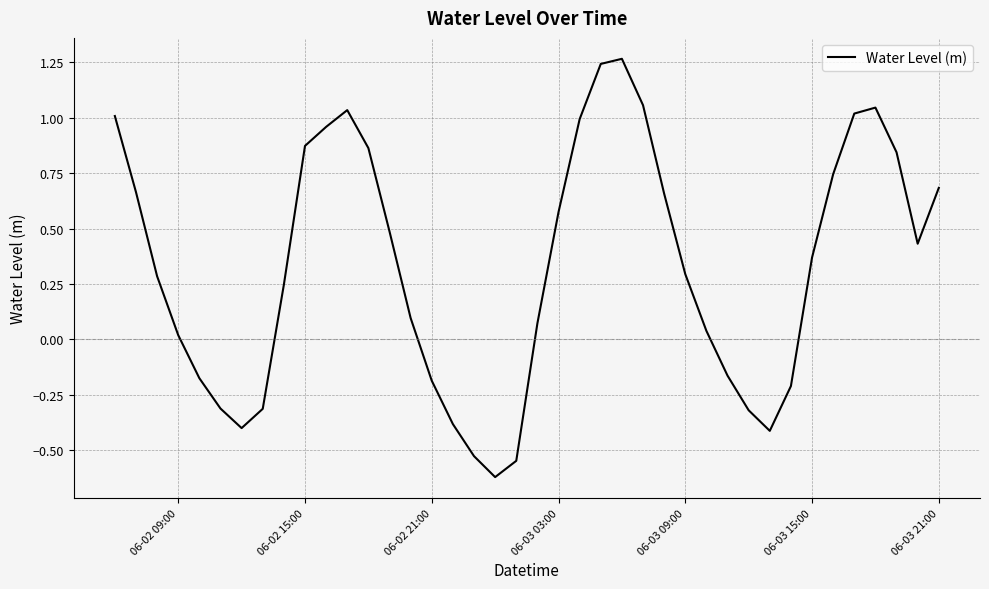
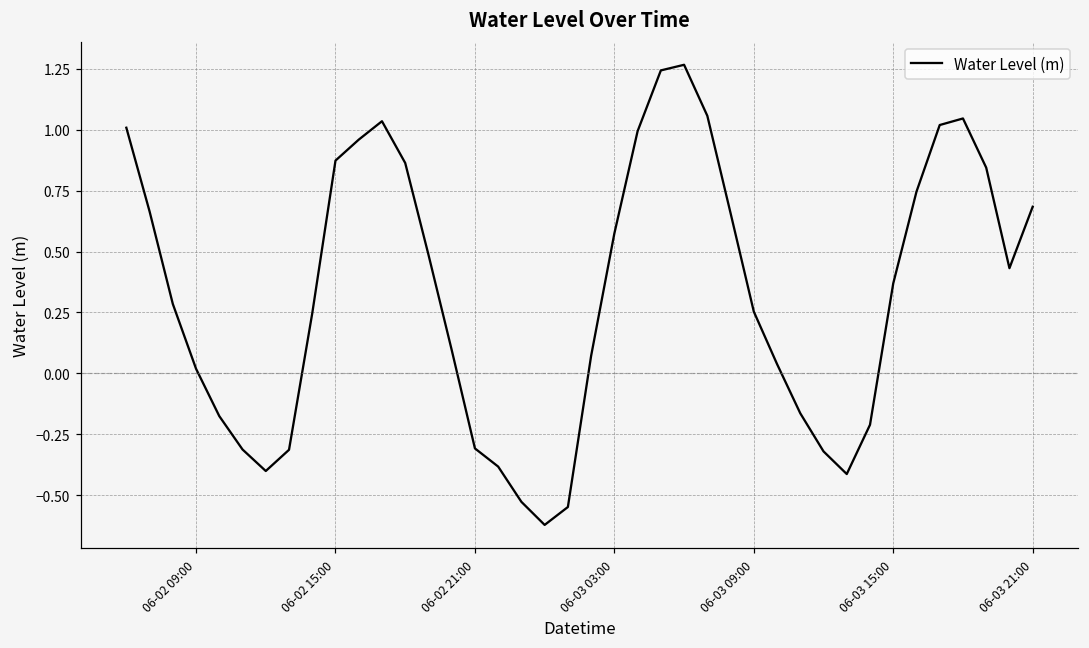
  {
    "06-02 09:00": 0.02,
    "06-02 15:00": 0.87,
-   "06-02 21:00": -0.19,
+   "06-02 21:00": -0.31,
    "06-03 03:00": 0.57,
-   "06-03 09:00": 0.29,
+   "06-03 09:00": 0.25,
    "06-03 15:00": 0.37,
    "06-03 21:00": 0.68
  }
